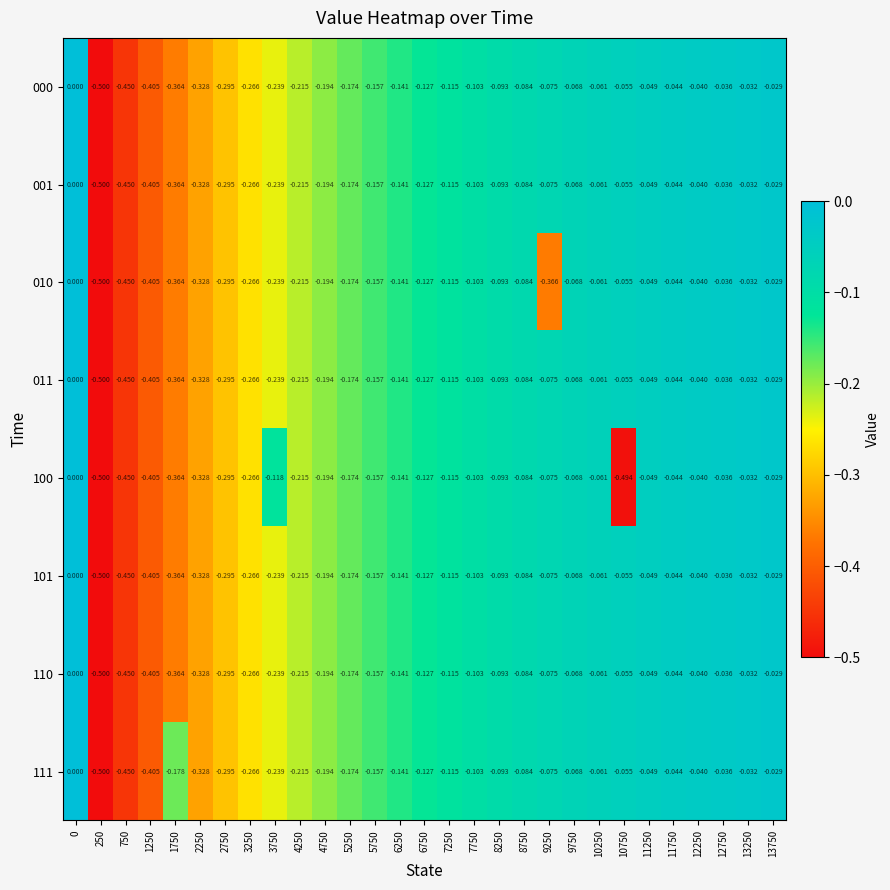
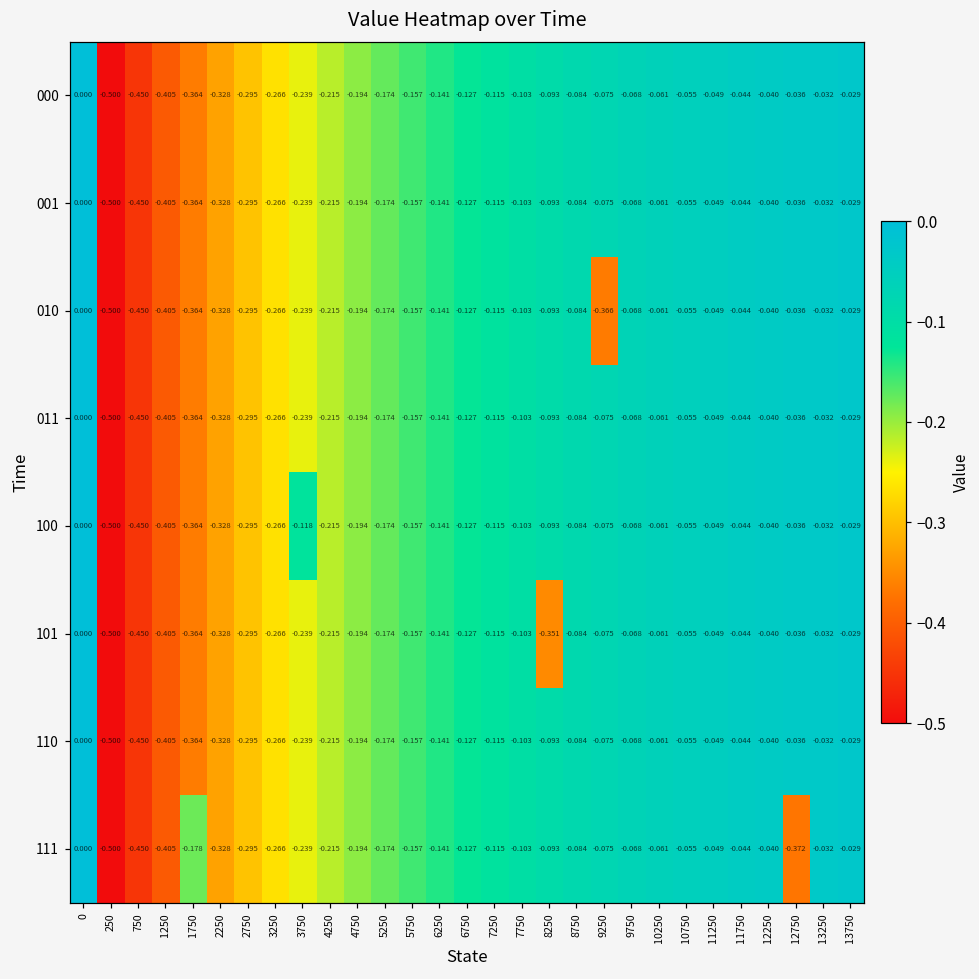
  {
    "100": {
      "0": 0.000,
      "250": -0.500,
      "750": -0.450,
      "1250": -0.405,
      "1750": -0.364,
      "2250": -0.328,
      "2750": -0.295,
      "3250": -0.266,
      "3750": -0.118,
      "4250": -0.215,
      "4750": -0.194,
      "5250": -0.174,
      "5750": -0.157,
      "6250": -0.141,
      "6750": -0.127,
      "7250": -0.115,
      "7750": -0.103,
      "8250": -0.093,
      "8750": -0.084,
      "9250": -0.075,
      "9750": -0.068,
      "10250": -0.061,
-     "10750": -0.494,
+     "10750": -0.055,
      "11250": -0.049,
      "11750": -0.044,
      "12250": -0.040,
      "12750": -0.036,
      "13250": -0.032,
      "13750": -0.029
    },
    "101": {
      "0": 0.000,
      "250": -0.500,
      "750": -0.450,
      "1250": -0.405,
      "1750": -0.364,
      "2250": -0.328,
      "2750": -0.295,
      "3250": -0.266,
      "3750": -0.239,
      "4250": -0.215,
      "4750": -0.194,
      "5250": -0.174,
      "5750": -0.157,
      "6250": -0.141,
      "6750": -0.127,
      "7250": -0.115,
      "7750": -0.103,
-     "8250": -0.093,
+     "8250": -0.351,
      "8750": -0.084,
      "9250": -0.075,
      "9750": -0.068,
      "10250": -0.061,
      "10750": -0.055,
      "11250": -0.049,
      "11750": -0.044,
      "12250": -0.040,
      "12750": -0.036,
      "13250": -0.032,
      "13750": -0.029
    },
    "111": {
      "0": 0.000,
      "250": -0.500,
      "750": -0.450,
      "1250": -0.405,
      "1750": -0.178,
      "2250": -0.328,
      "2750": -0.295,
      "3250": -0.266,
      "3750": -0.239,
      "4250": -0.215,
      "4750": -0.194,
      "5250": -0.174,
      "5750": -0.157,
      "6250": -0.141,
      "6750": -0.127,
      "7250": -0.115,
      "7750": -0.103,
      "8250": -0.093,
      "8750": -0.084,
      "9250": -0.075,
      "9750": -0.068,
      "10250": -0.061,
      "10750": -0.055,
      "11250": -0.049,
      "11750": -0.044,
      "12250": -0.040,
-     "12750": -0.036,
+     "12750": -0.372,
      "13250": -0.032,
      "13750": -0.029
    }
  }
